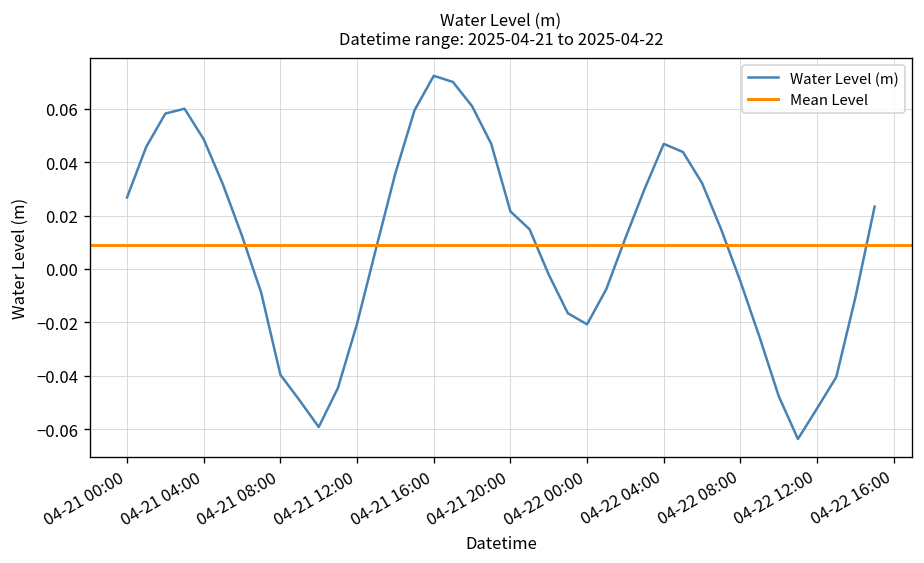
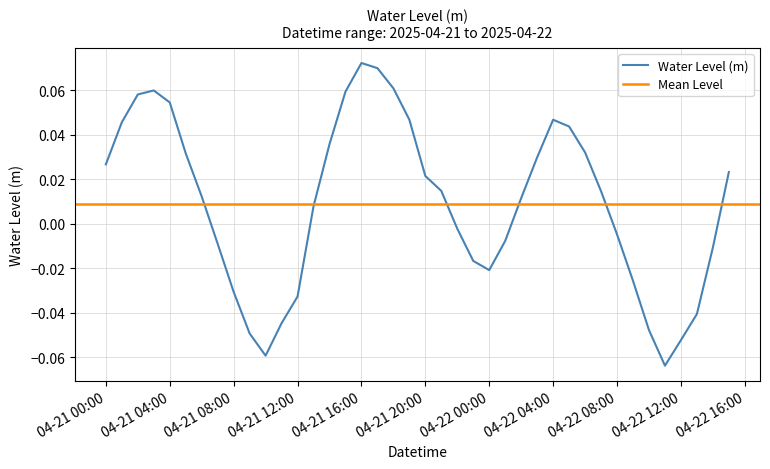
  {
    "04-21 00:00": 0.027,
-   "04-21 04:00": 0.049,
-   "04-21 08:00": -0.040,
-   "04-21 12:00": -0.021,
+   "04-21 04:00": 0.055,
+   "04-21 08:00": -0.031,
+   "04-21 12:00": -0.033,
    "04-21 16:00": 0.072,
    "04-21 20:00": 0.022,
    "04-22 00:00": -0.021,
    "04-22 04:00": 0.047,
    "04-22 08:00": -0.005,
    "04-22 12:00": -0.052
  }
